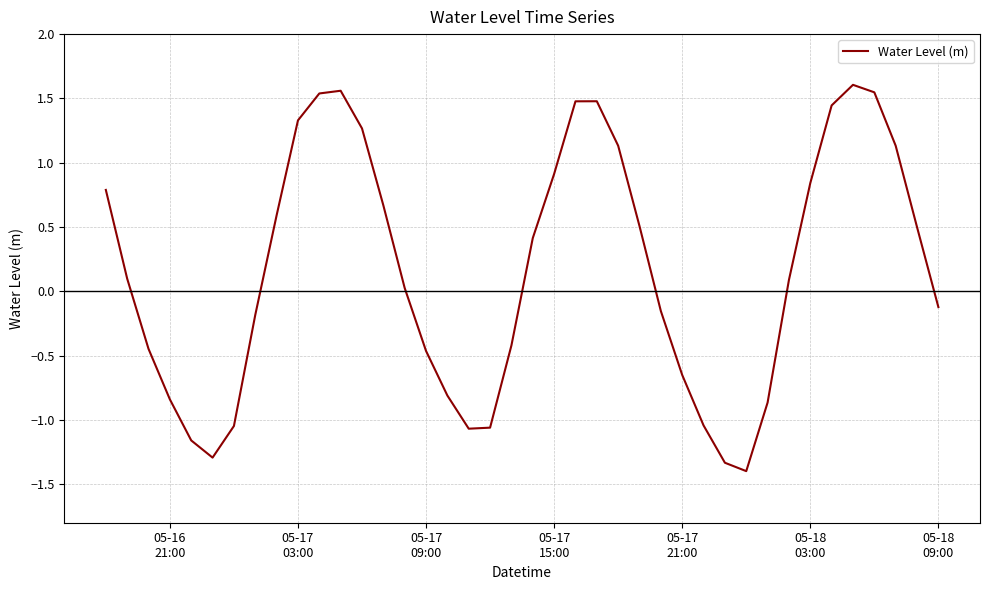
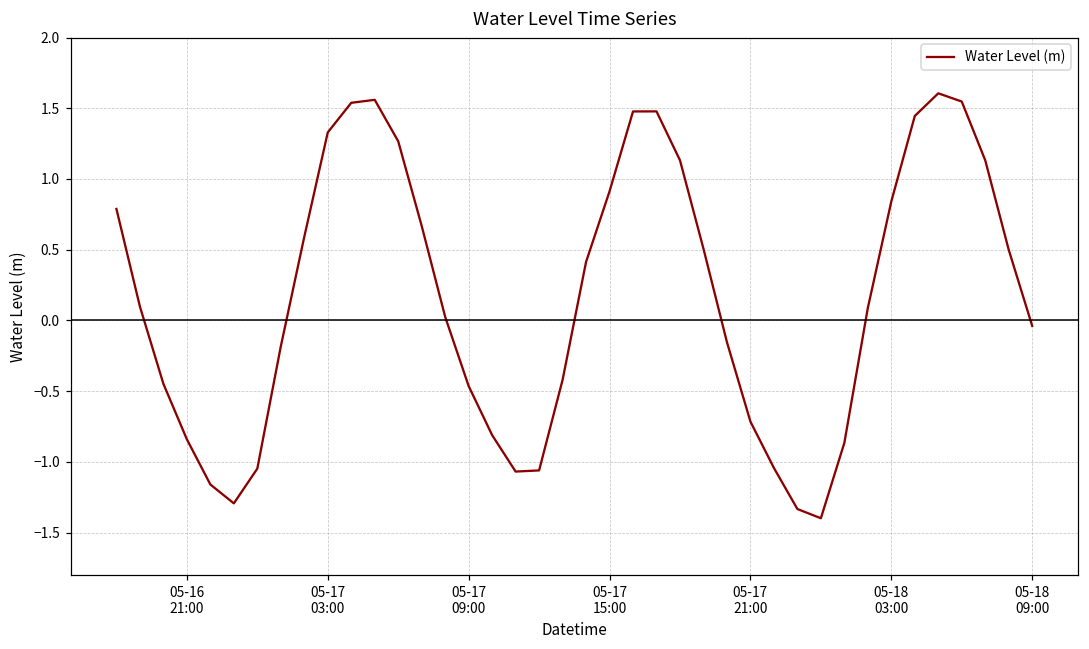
  {
    "05-16 21:00": -0.84,
    "05-17 03:00": 1.33,
    "05-17 09:00": -0.46,
    "05-17 15:00": 0.91,
-   "05-17 21:00": -0.65,
+   "05-17 21:00": -0.72,
    "05-18 03:00": 0.84,
-   "05-18 09:00": -0.12
+   "05-18 09:00": -0.04
  }
